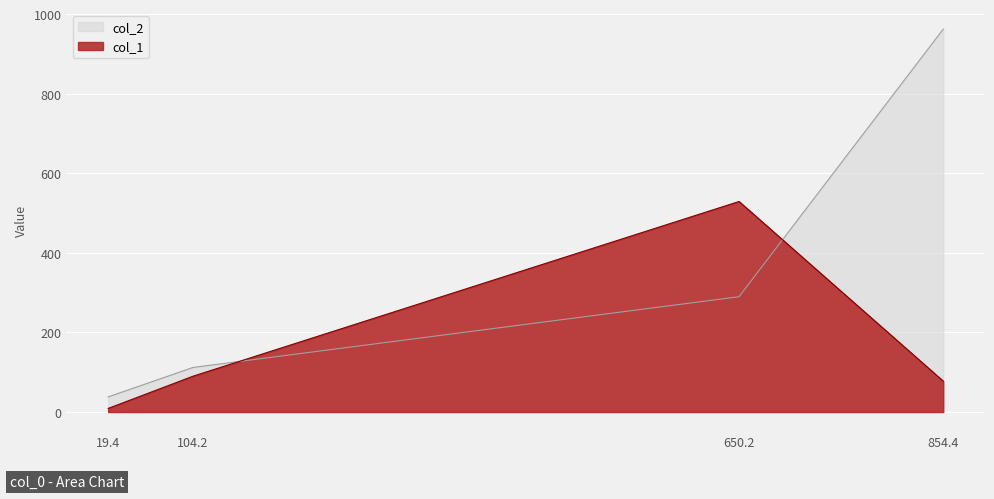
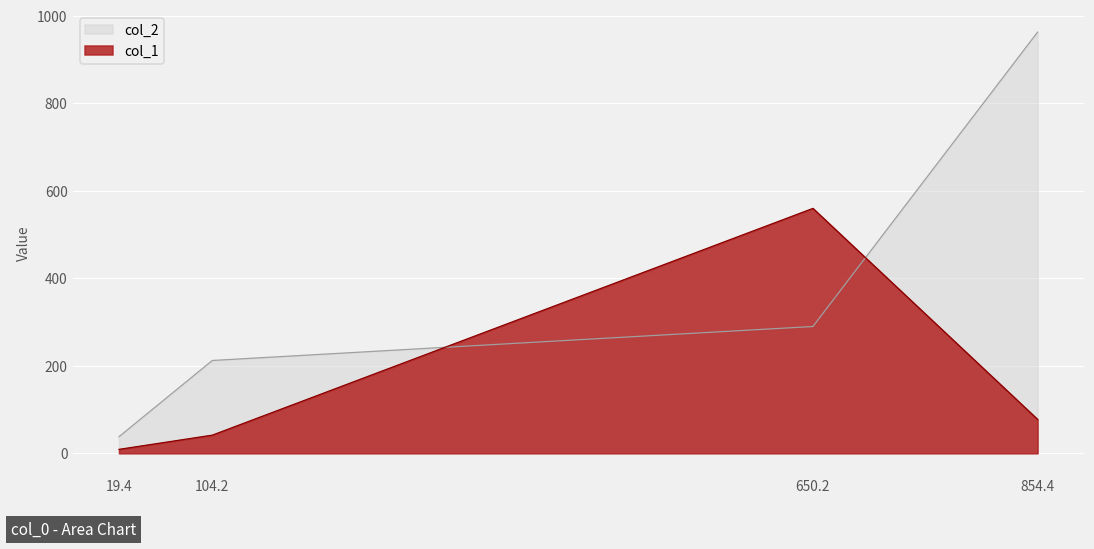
  {
    "col_2": {
      "19.4": 40,
-     "104.2": 110,
+     "104.2": 210,
      "650.2": 290,
      "854.4": 960
    },
    "col_1": {
      "19.4": 10,
-     "104.2": 90,
-     "650.2": 530,
+     "104.2": 40,
+     "650.2": 560,
      "854.4": 80
    }
  }
